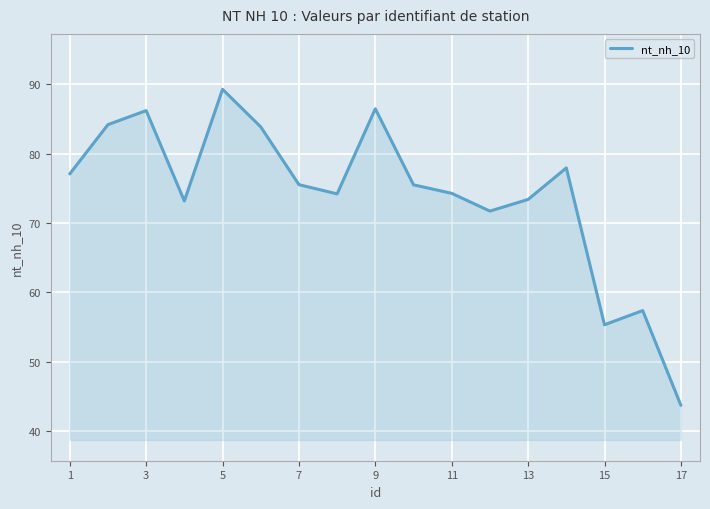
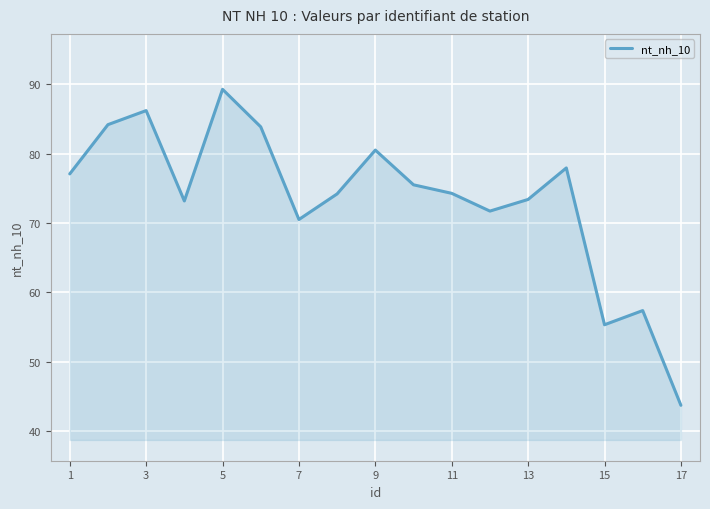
  {
    "1": 77,
    "3": 86,
    "5": 89,
-   "7": 76,
-   "9": 86,
+   "7": 70,
+   "9": 81,
    "11": 74,
    "13": 73,
    "15": 55,
    "17": 44
  }
